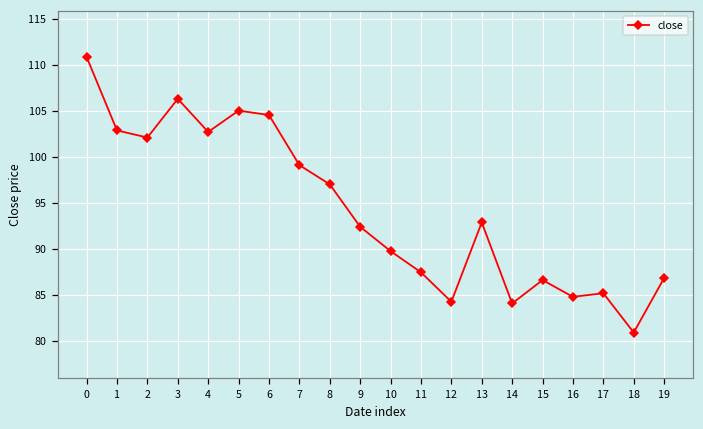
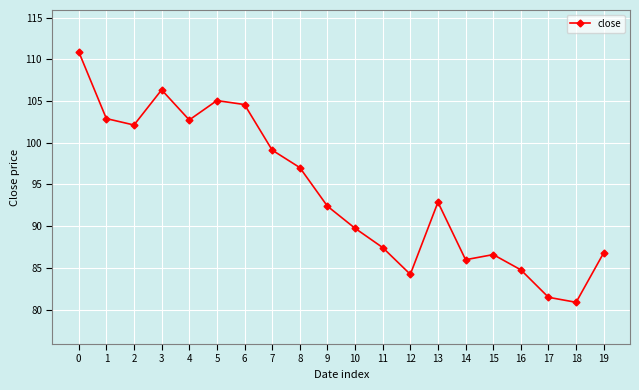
  {
    "0": 111,
    "1": 103,
    "2": 102,
    "3": 106,
    "4": 103,
    "5": 105,
    "6": 105,
    "7": 99,
    "8": 97,
    "9": 92,
    "10": 90,
    "11": 87,
    "12": 84,
    "13": 93,
-   "14": 84,
+   "14": 86,
    "15": 87,
    "16": 85,
-   "17": 85,
+   "17": 81,
    "18": 81,
    "19": 87
  }
